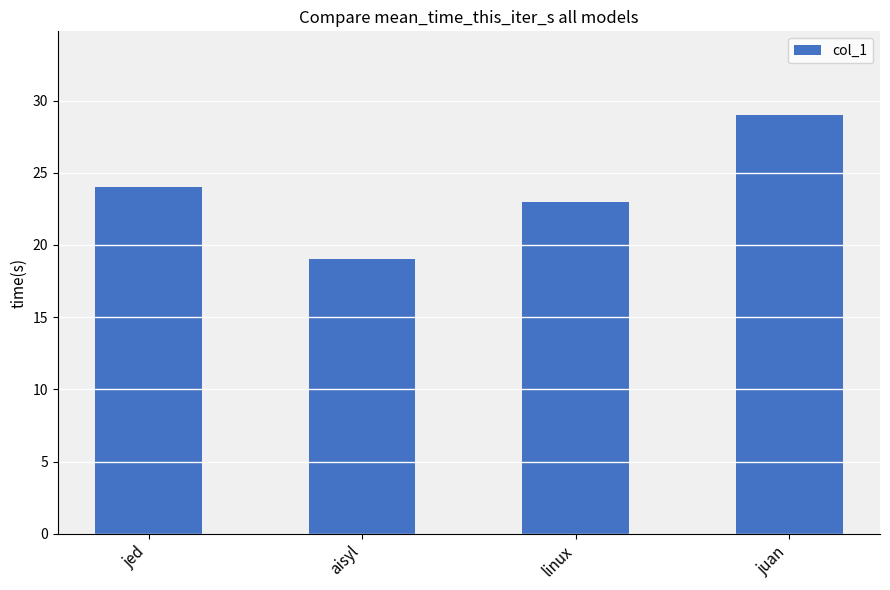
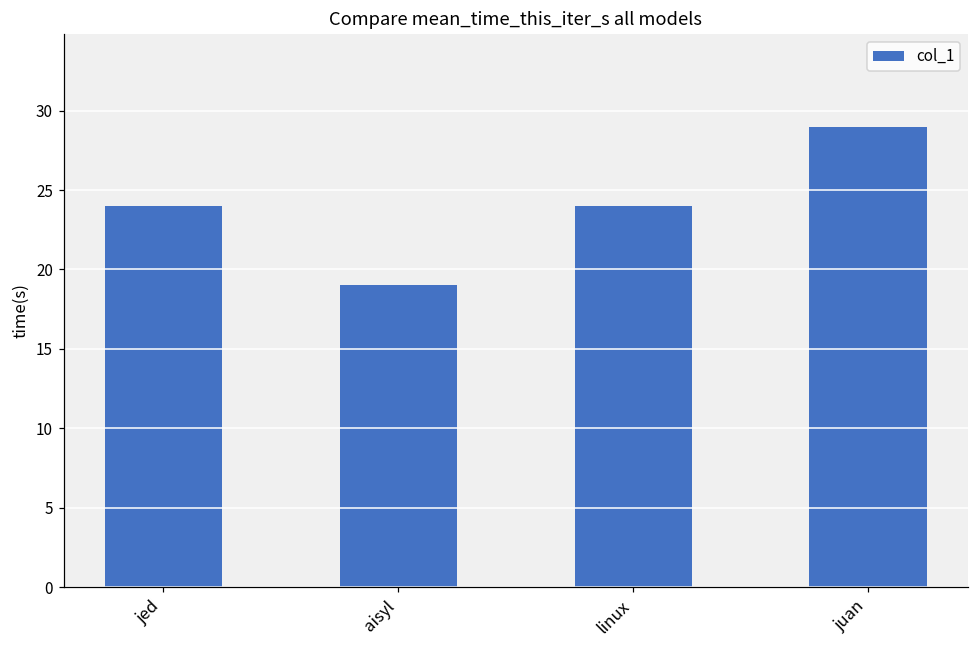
  {
    "jed": 24,
    "aisyl": 19,
-   "linux": 23,
+   "linux": 24,
    "juan": 29
  }
